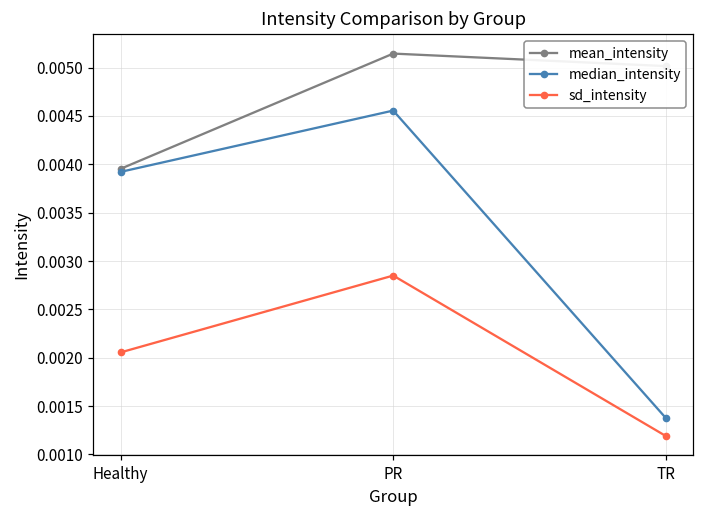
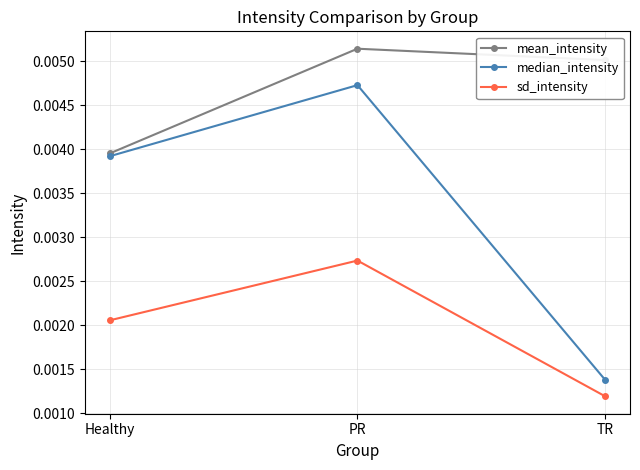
  {
    "mean_intensity": {
      "Healthy": 0.0040,
      "PR": 0.0051
    },
    "median_intensity": {
      "Healthy": 0.0039,
-     "PR": 0.0046,
+     "PR": 0.0047,
      "TR": 0.0014
    },
    "sd_intensity": {
      "Healthy": 0.0021,
-     "PR": 0.0028,
+     "PR": 0.0027,
      "TR": 0.0012
    }
  }
